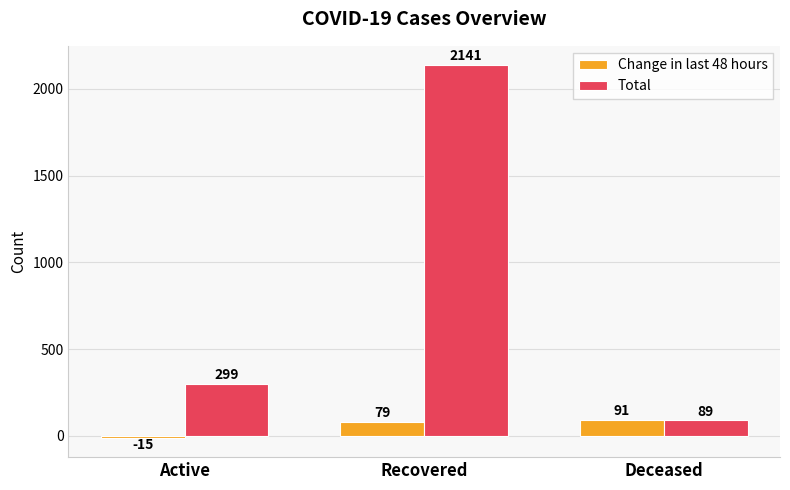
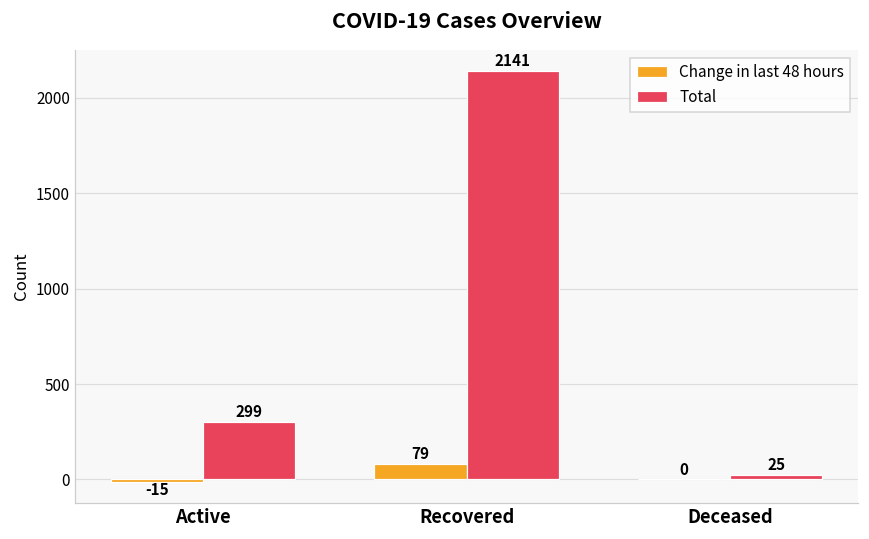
  {
    "Change in last 48 hours": {
      "Active": -15,
      "Recovered": 79,
-     "Deceased": 91
+     "Deceased": 0
    },
    "Total": {
      "Active": 299,
      "Recovered": 2141,
-     "Deceased": 89
+     "Deceased": 25
    }
  }
